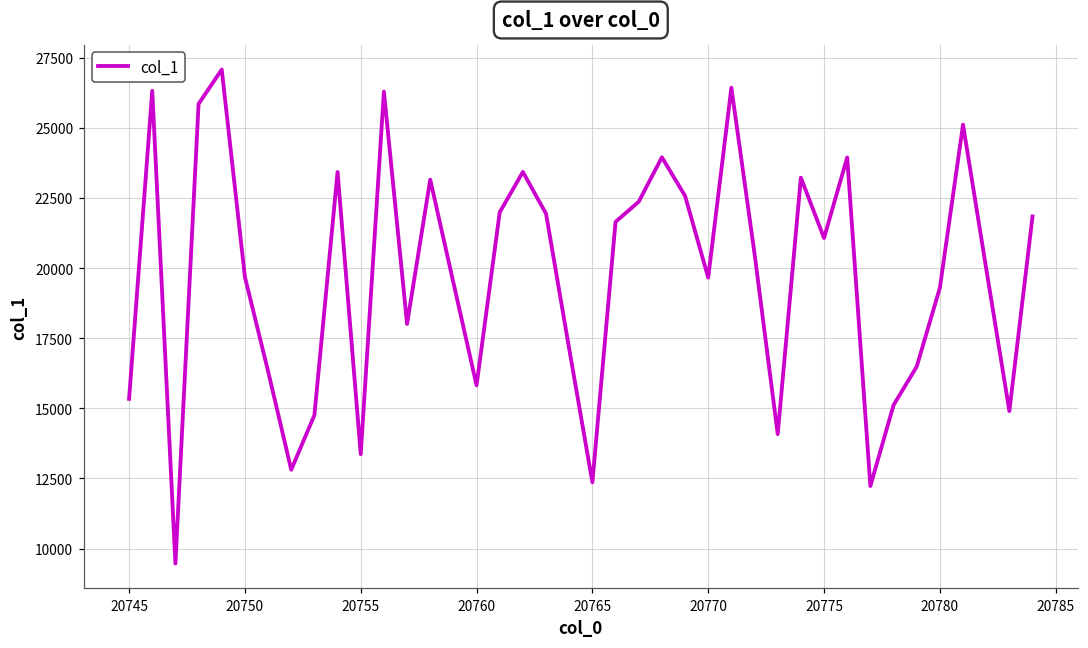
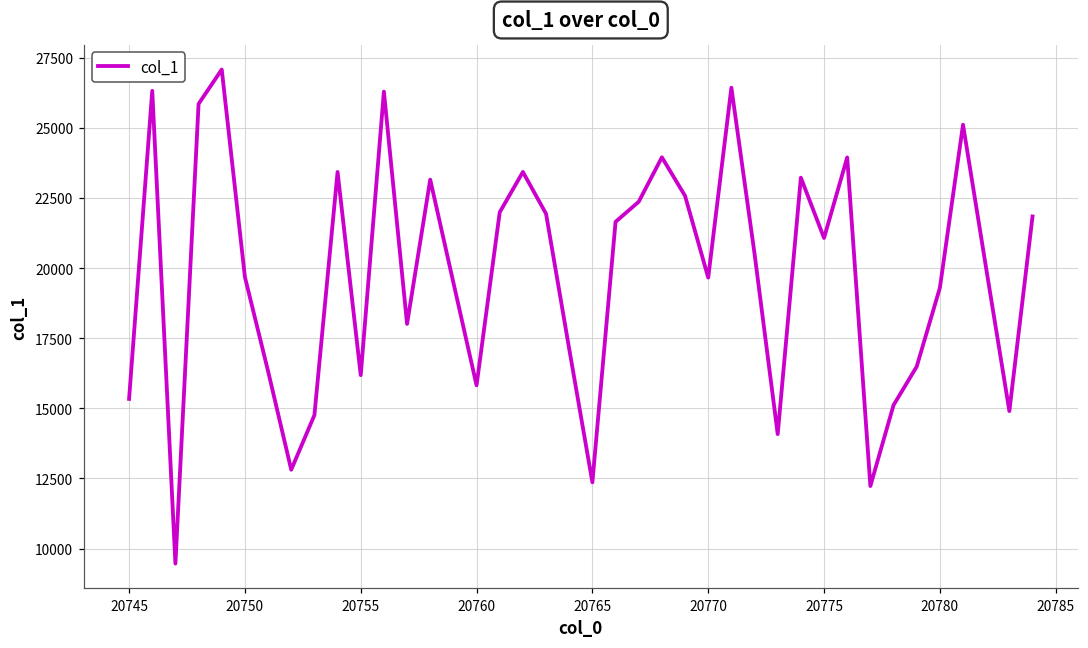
  {
    "20745": 15300,
    "20750": 19700,
-   "20755": 13400,
+   "20755": 16200,
    "20760": 15800,
    "20765": 12400,
    "20770": 19700,
    "20775": 21100,
    "20780": 19300
  }
